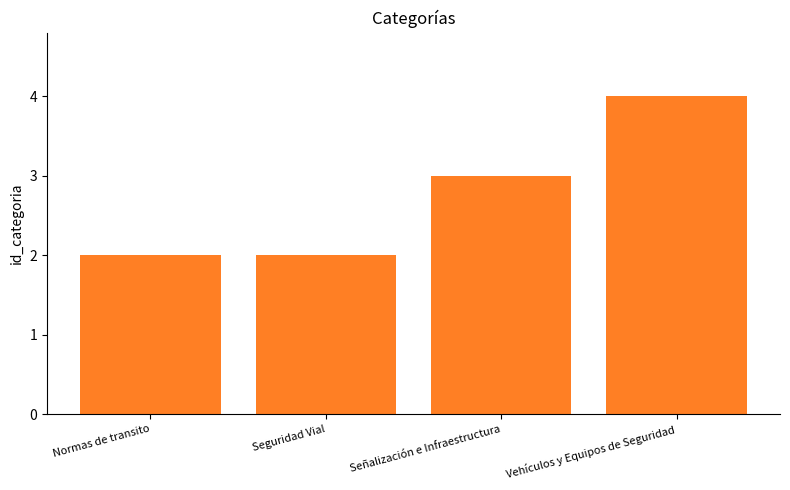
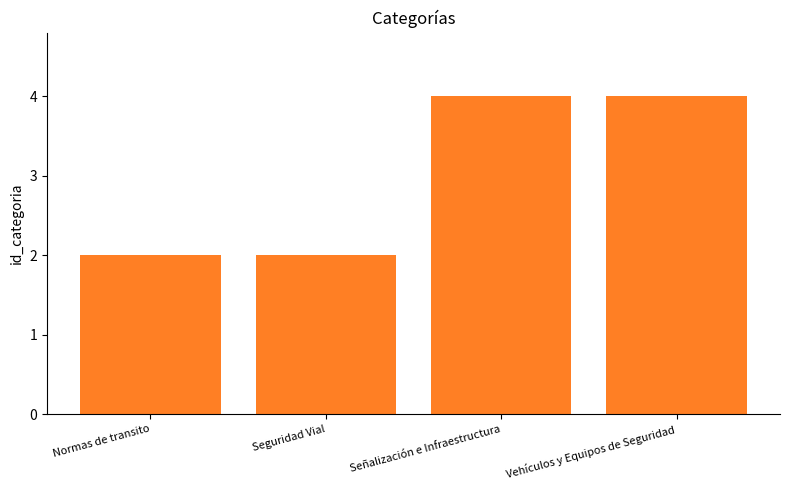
  {
    "Normas de transito": 2,
    "Seguridad Vial": 2,
-   "Señalización e Infraestructura": 3,
+   "Señalización e Infraestructura": 4,
    "Vehículos y Equipos de Seguridad": 4
  }
